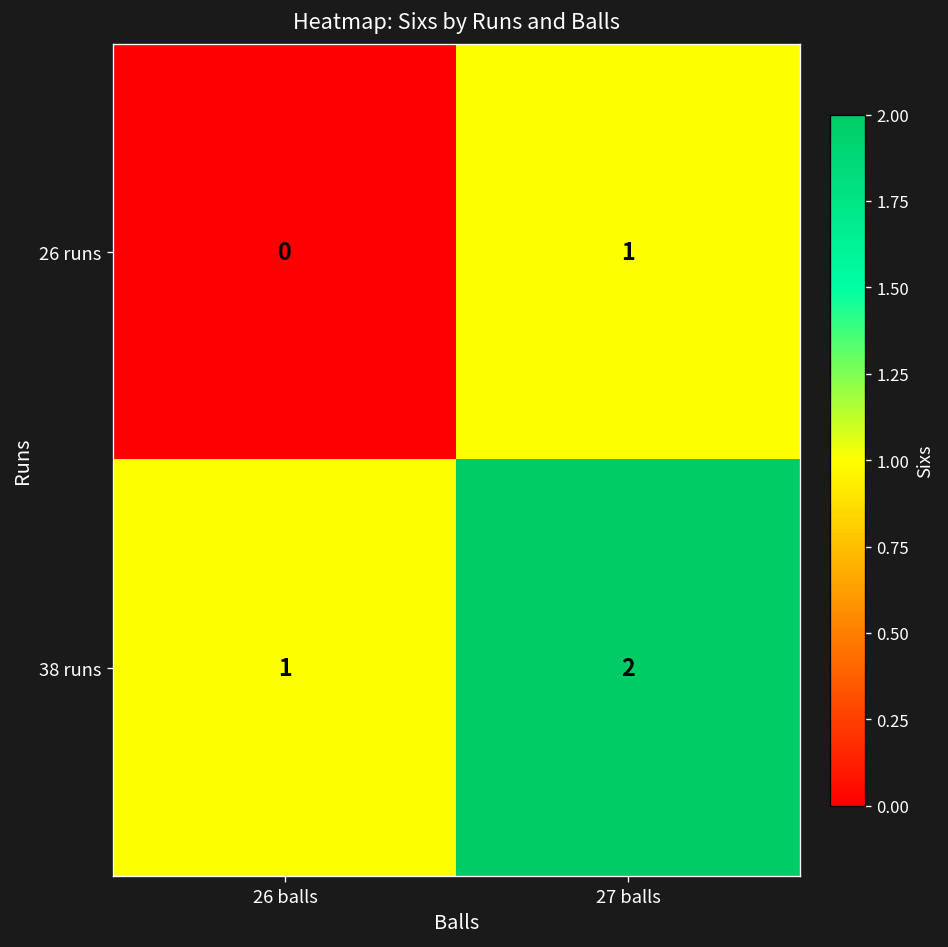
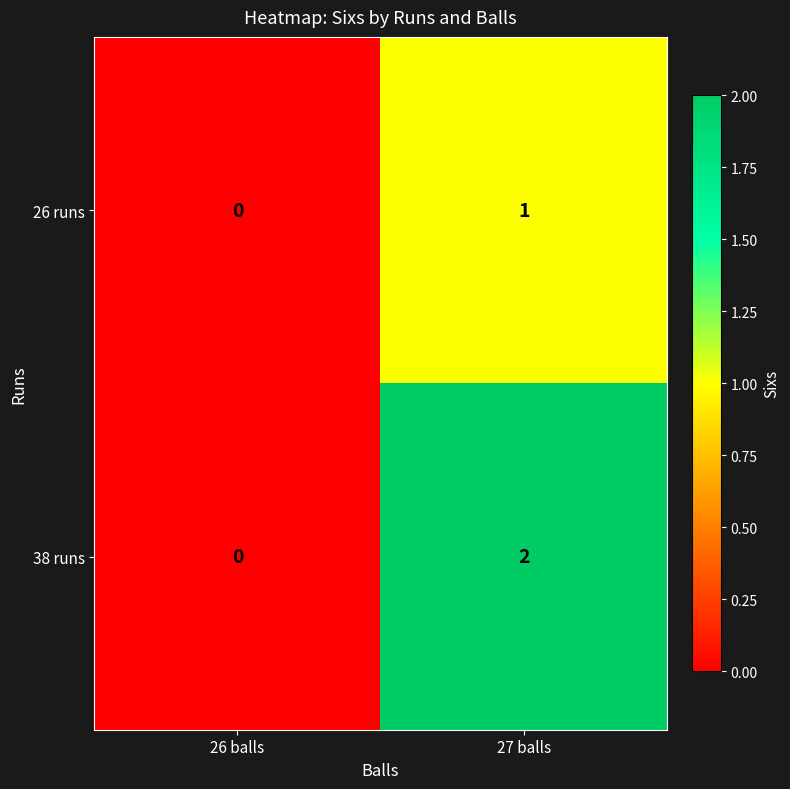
  {
    "26 runs": {
      "26 balls": 0,
      "27 balls": 1
    },
    "38 runs": {
-     "26 balls": 1,
+     "26 balls": 0,
      "27 balls": 2
    }
  }
